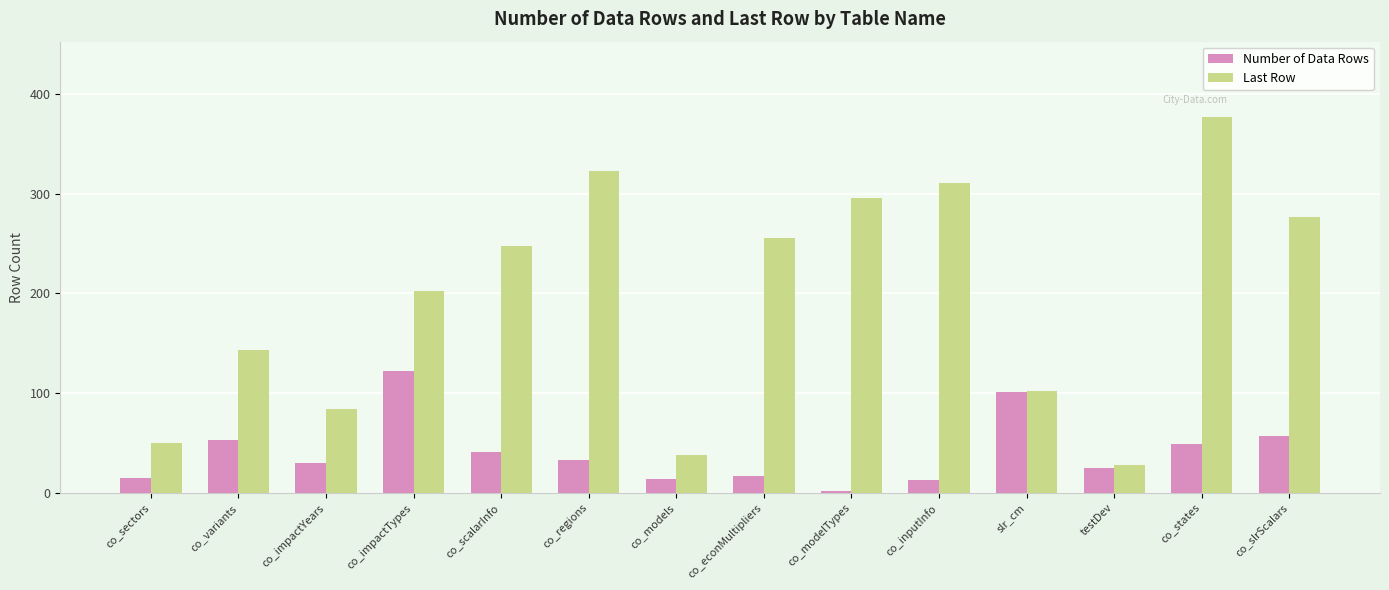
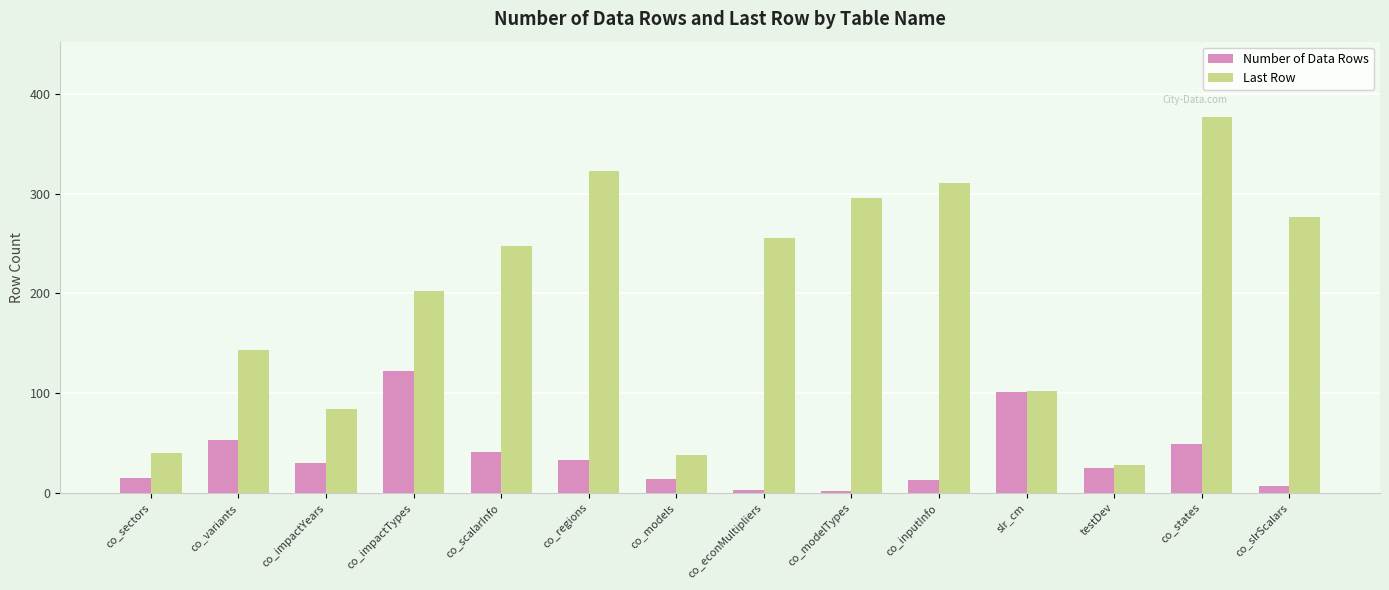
  {
    "Number of Data Rows": {
      "co_sectors": 20,
      "co_variants": 50,
      "co_impactYears": 30,
      "co_impactTypes": 120,
      "co_scalarInfo": 40,
      "co_regions": 30,
      "co_models": 10,
-     "co_econMultipliers": 20,
+     "co_econMultipliers": 0,
      "co_inputInfo": 10,
      "slr_cm": 100,
      "testDev": 30,
      "co_states": 50,
-     "co_slrScalars": 60
+     "co_slrScalars": 10
    },
    "Last Row": {
-     "co_sectors": 50,
+     "co_sectors": 40,
      "co_variants": 140,
      "co_impactYears": 80,
      "co_impactTypes": 200,
      "co_scalarInfo": 250,
      "co_regions": 320,
      "co_models": 40,
      "co_econMultipliers": 260,
      "co_modelTypes": 300,
      "co_inputInfo": 310,
      "slr_cm": 100,
      "testDev": 30,
      "co_states": 380,
      "co_slrScalars": 280
    }
  }
